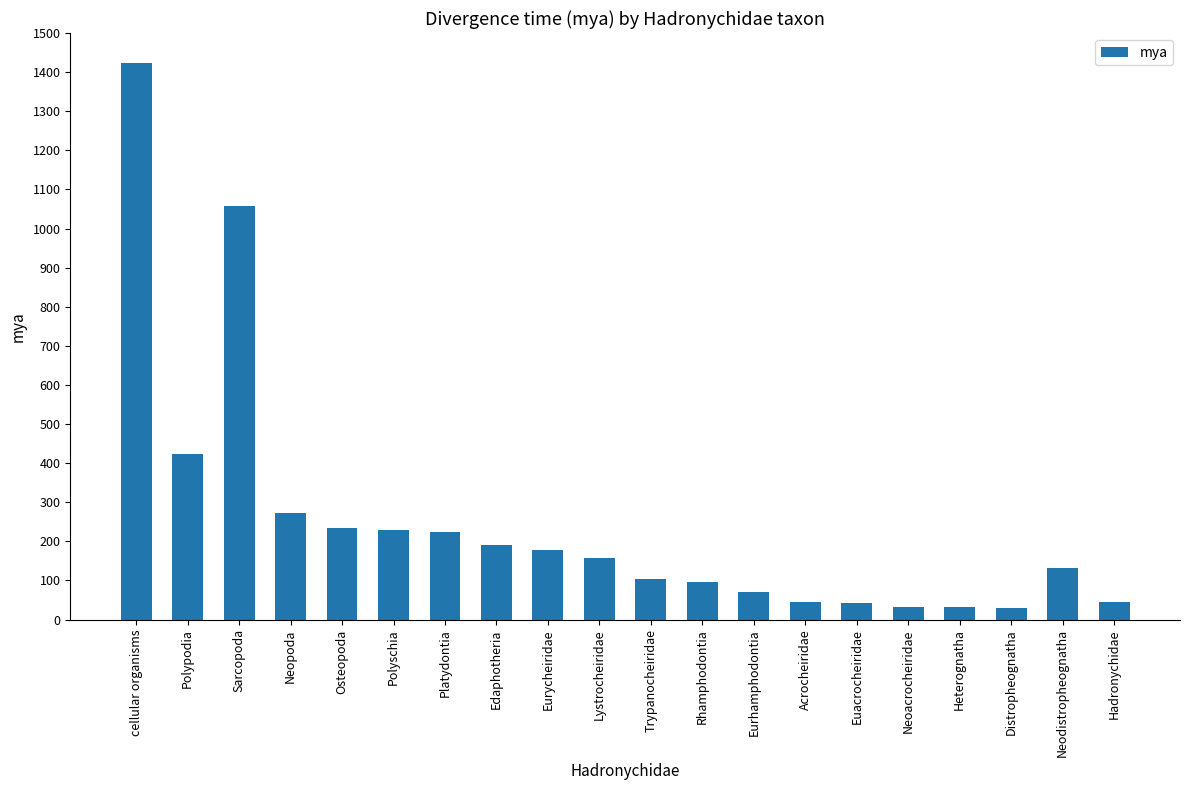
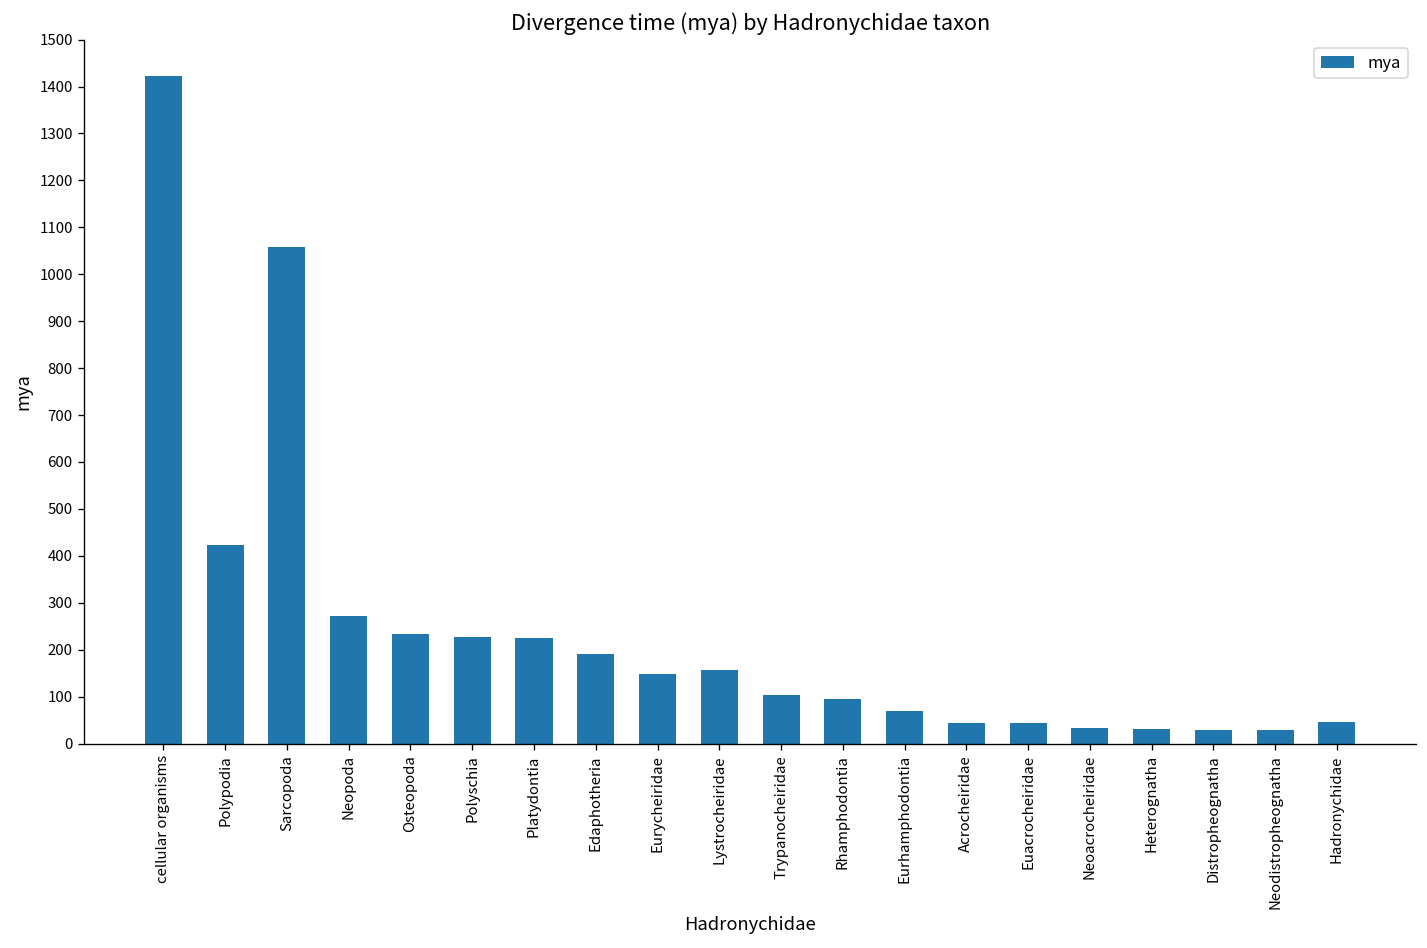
  {
    "cellular organisms": 1420,
    "Polypodia": 420,
    "Sarcopoda": 1060,
    "Neopoda": 270,
    "Osteopoda": 230,
    "Polyschia": 230,
    "Platydontia": 230,
    "Edaphotheria": 190,
-   "Eurycheiridae": 180,
+   "Eurycheiridae": 150,
    "Lystrocheiridae": 160,
    "Trypanocheiridae": 100,
    "Rhamphodontia": 100,
    "Eurhamphodontia": 70,
    "Acrocheiridae": 40,
    "Euacrocheiridae": 40,
    "Neoacrocheiridae": 30,
    "Heterognatha": 30,
    "Distropheognatha": 30,
-   "Neodistropheognatha": 130,
+   "Neodistropheognatha": 30,
    "Hadronychidae": 50
  }
